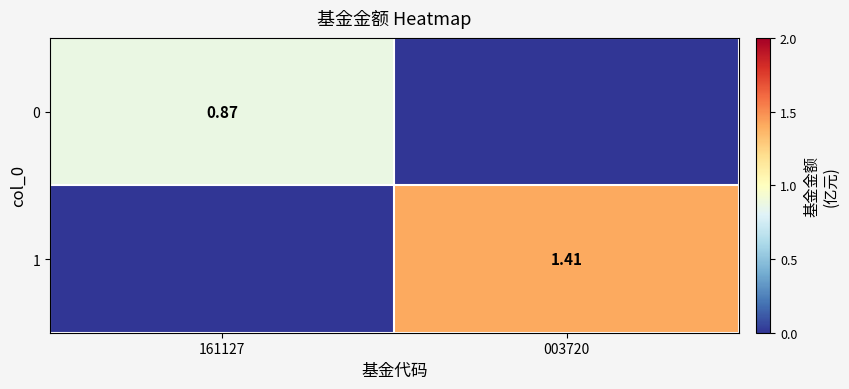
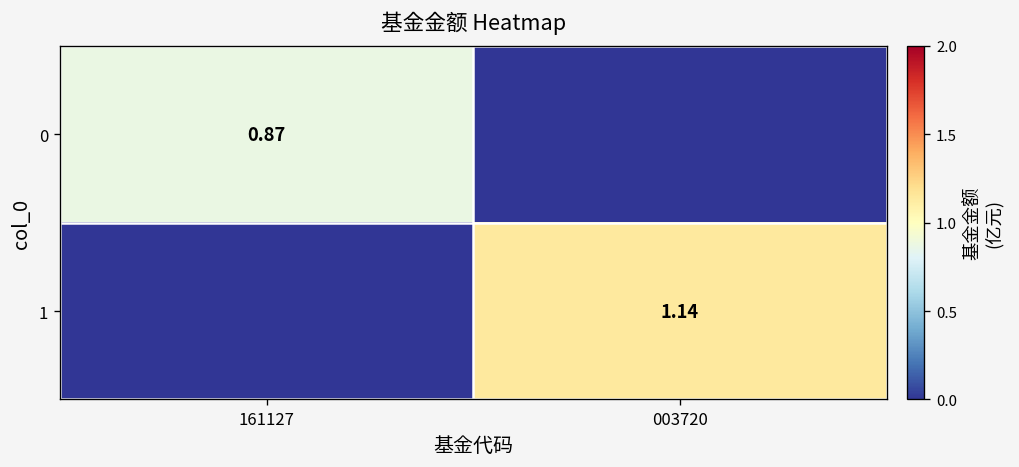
  {
    "0": {
      "161127": 0.87
    },
    "1": {
-     "003720": 1.41
+     "003720": 1.14
    }
  }
